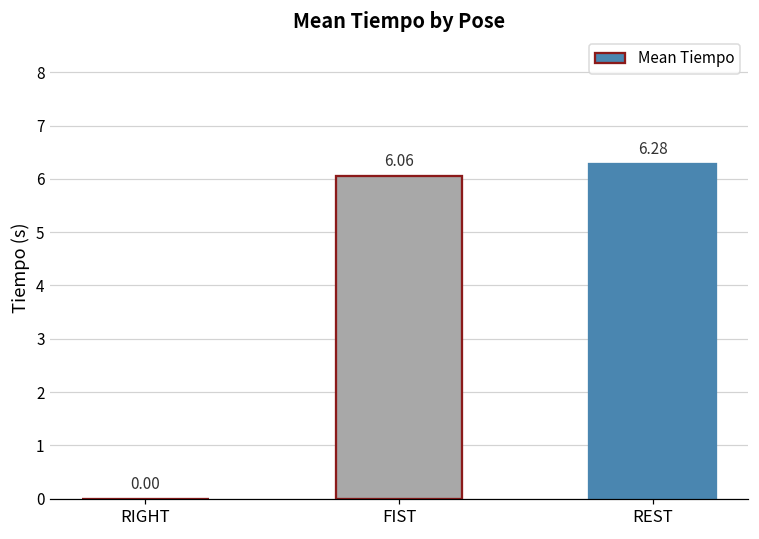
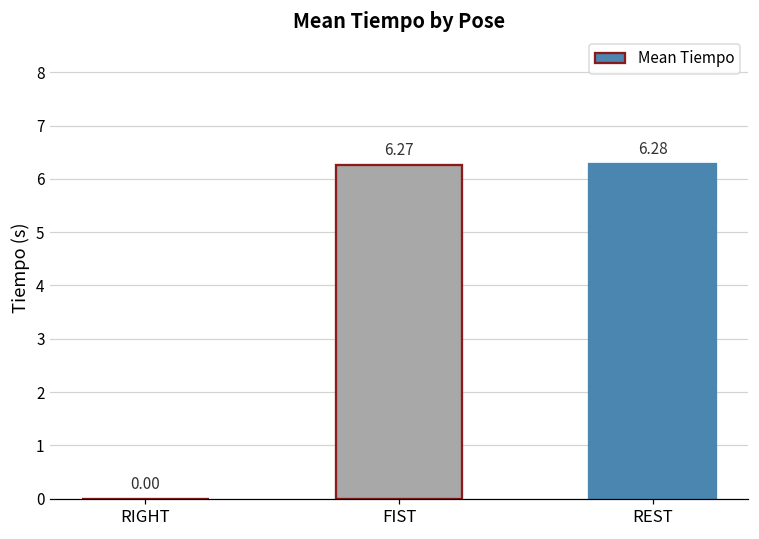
  {
    "RIGHT": 0.00,
-   "FIST": 6.06,
+   "FIST": 6.27,
    "REST": 6.28
  }
